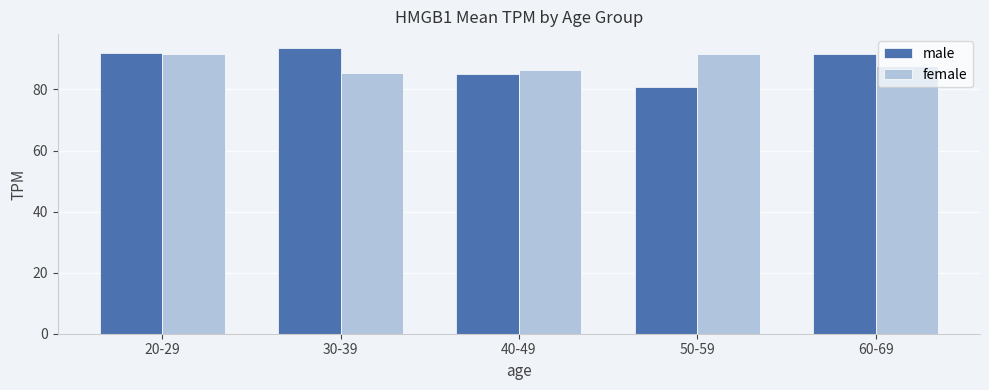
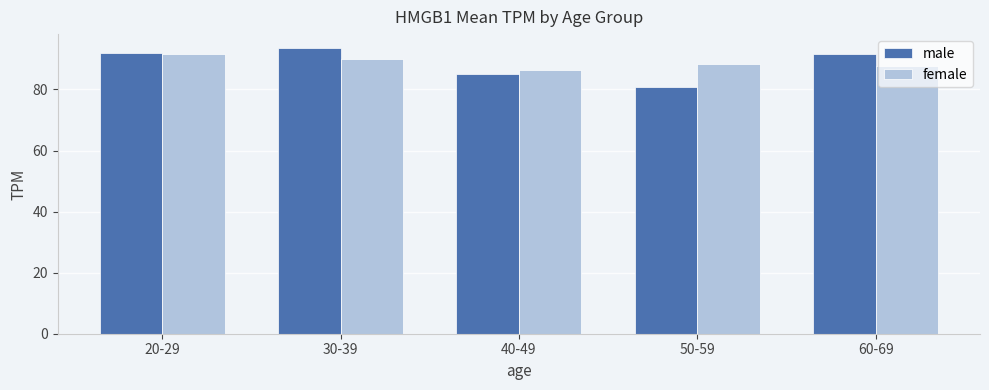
  {
    "male": {
      "20-29": 92,
      "30-39": 93,
      "40-49": 85,
      "50-59": 81,
      "60-69": 92
    },
    "female": {
      "20-29": 92,
-     "30-39": 86,
+     "30-39": 90,
      "40-49": 86,
-     "50-59": 92
+     "50-59": 88
    }
  }
